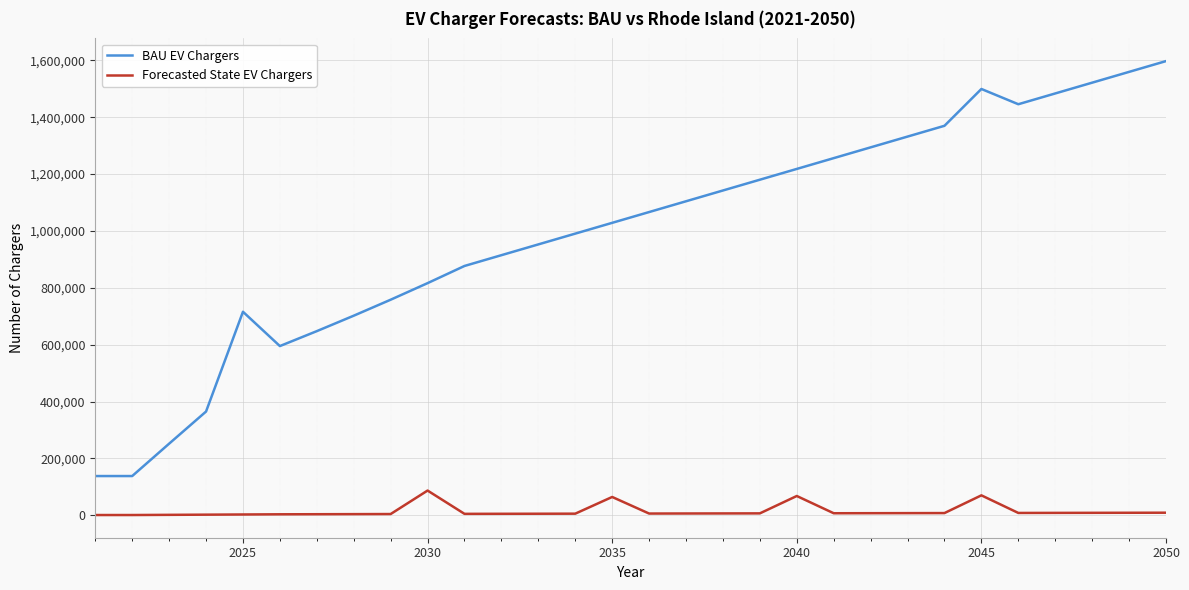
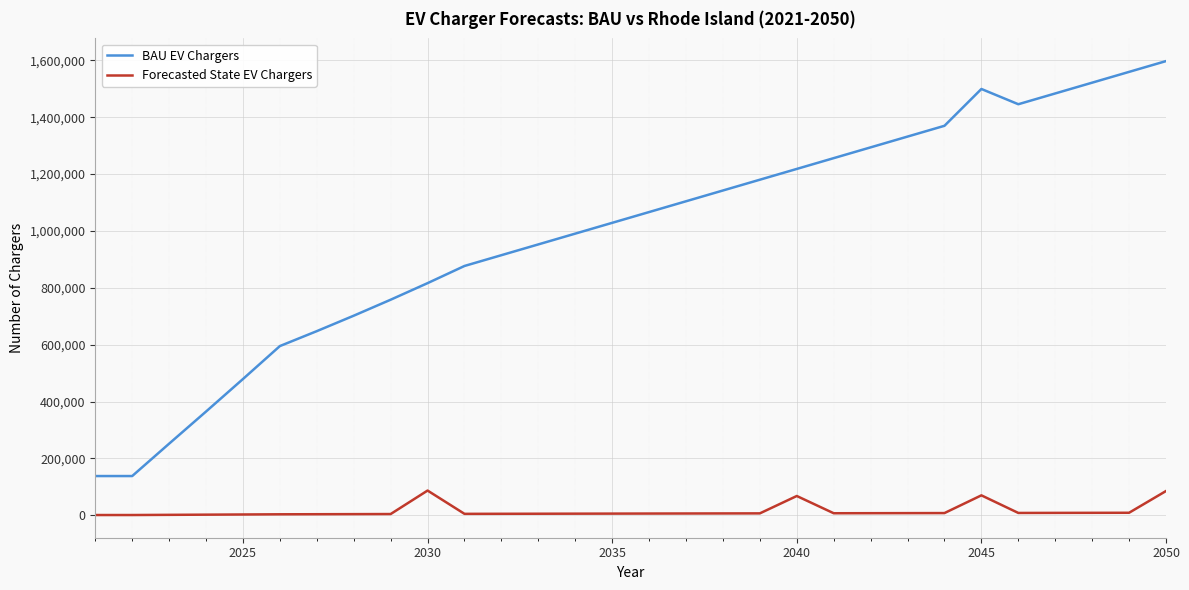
  {
    "BAU EV Chargers": {
-     "2025": "720,000",
+     "2025": "480,000",
      "2030": "820,000",
      "2035": "1,030,000",
      "2040": "1,220,000",
      "2045": "1,500,000",
      "2050": "1,600,000"
    },
    "Forecasted State EV Chargers": {
      "2025": "0",
      "2030": "90,000",
-     "2035": "60,000",
+     "2035": "10,000",
      "2040": "70,000",
      "2045": "70,000",
-     "2050": "10,000"
+     "2050": "90,000"
    }
  }
